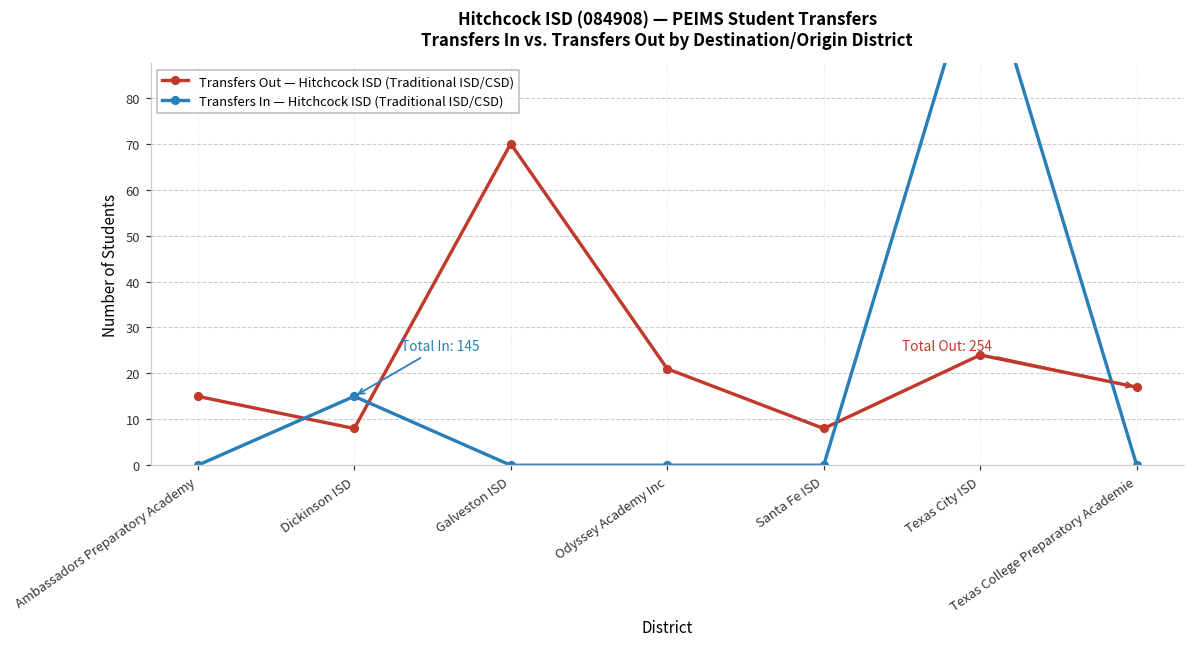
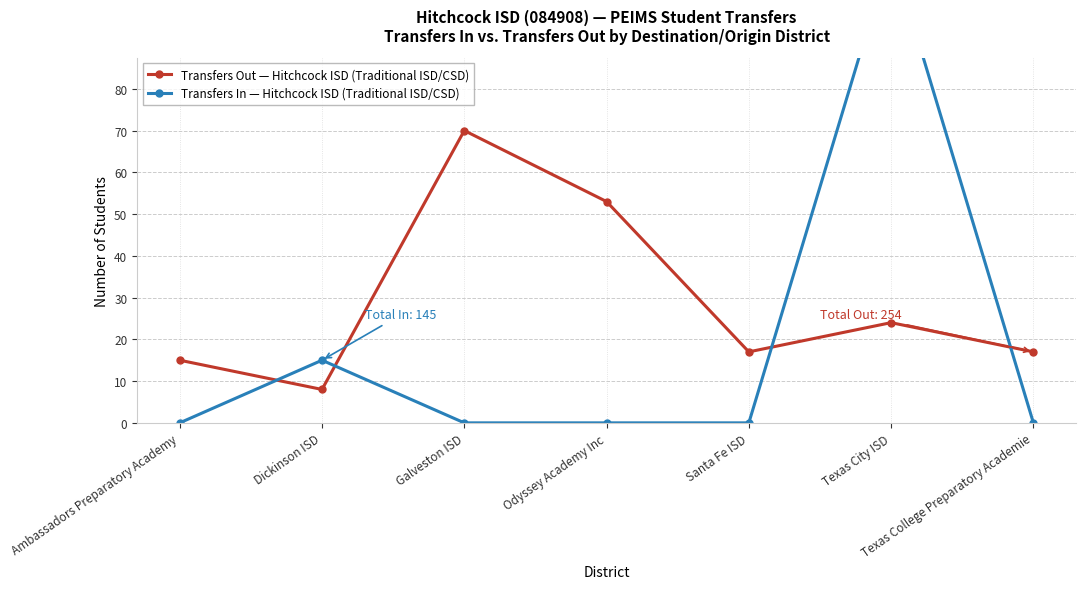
  {
    "Transfers Out — Hitchcock ISD (Traditional ISD/CSD)": {
      "Ambassadors Preparatory Academy": 15,
      "Dickinson ISD": 8,
      "Galveston ISD": 70,
-     "Odyssey Academy Inc": 21,
-     "Santa Fe ISD": 8,
+     "Odyssey Academy Inc": 53,
+     "Santa Fe ISD": 17,
      "Texas College Preparatory Academie": 17
    },
    "Transfers In — Hitchcock ISD (Traditional ISD/CSD)": {
      "Ambassadors Preparatory Academy": 0,
      "Galveston ISD": 0,
      "Odyssey Academy Inc": 0,
      "Santa Fe ISD": 0,
      "Texas College Preparatory Academie": 0
    }
  }
